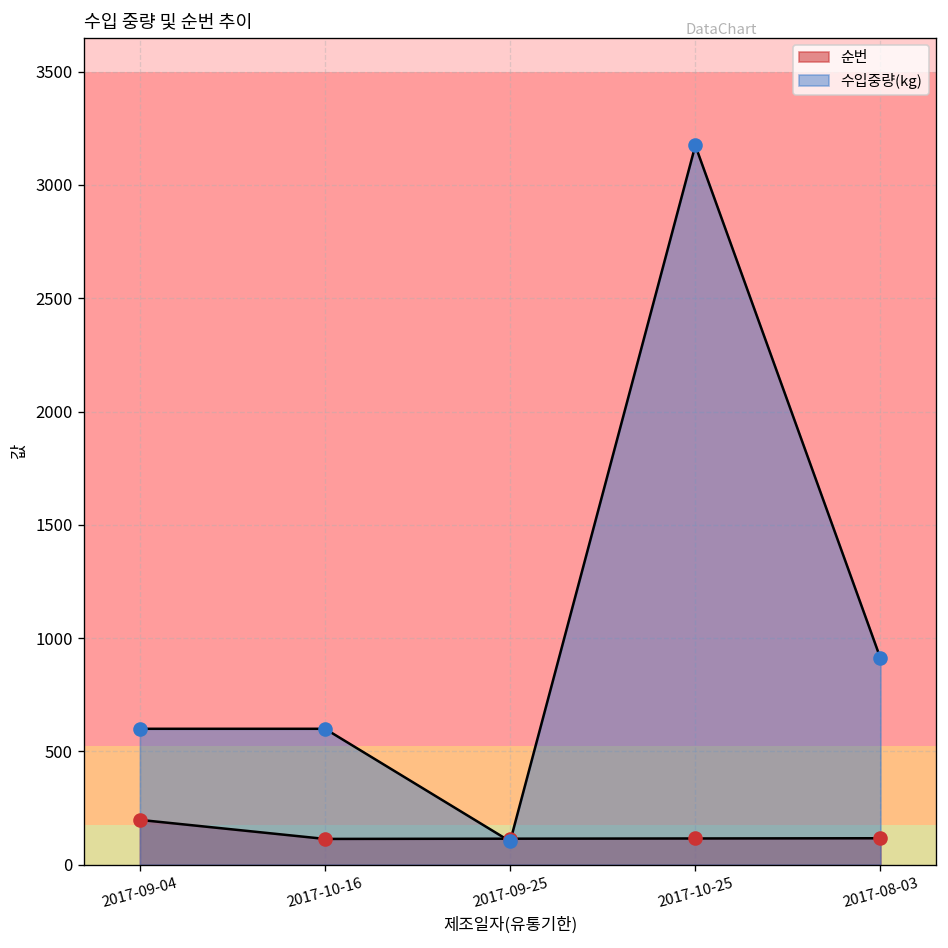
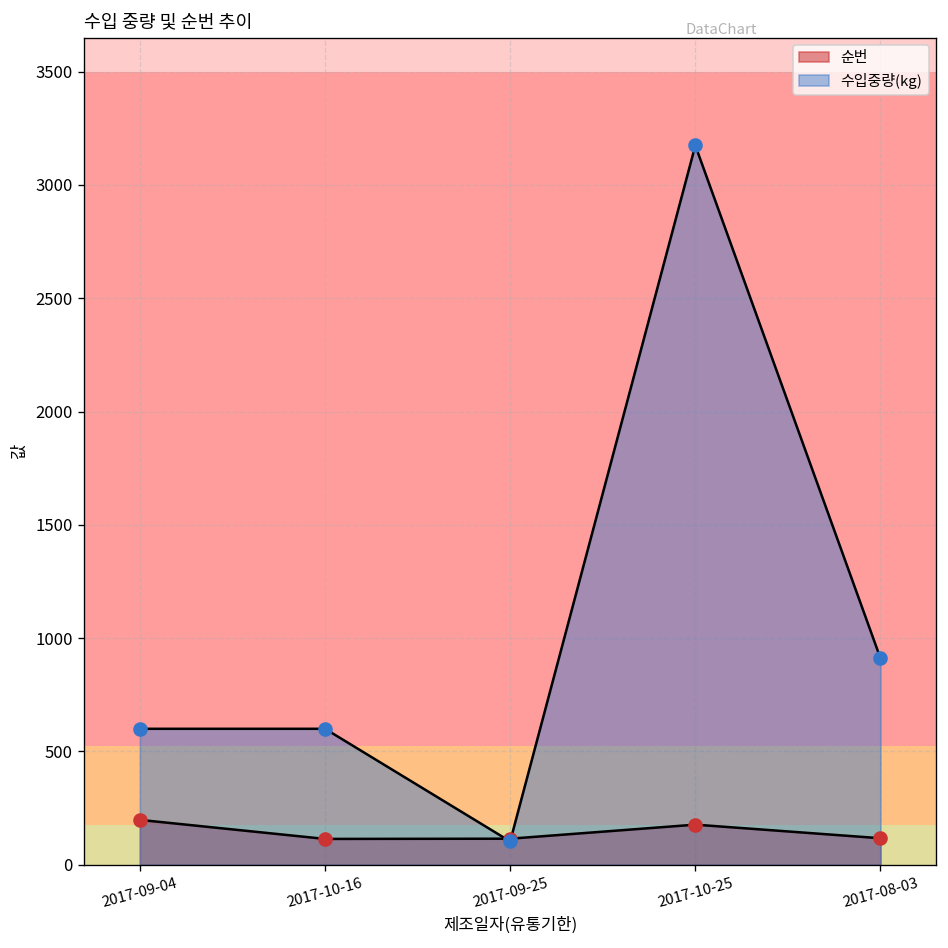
  {
    "순번": {
      "2017-09-04": 200,
      "2017-10-16": 110,
-     "2017-10-25": 120,
+     "2017-10-25": 180,
      "2017-08-03": 120
    },
    "수입중량(kg)": {
      "2017-09-04": 600,
      "2017-10-16": 600,
      "2017-10-25": 3170,
      "2017-08-03": 910
    }
  }
